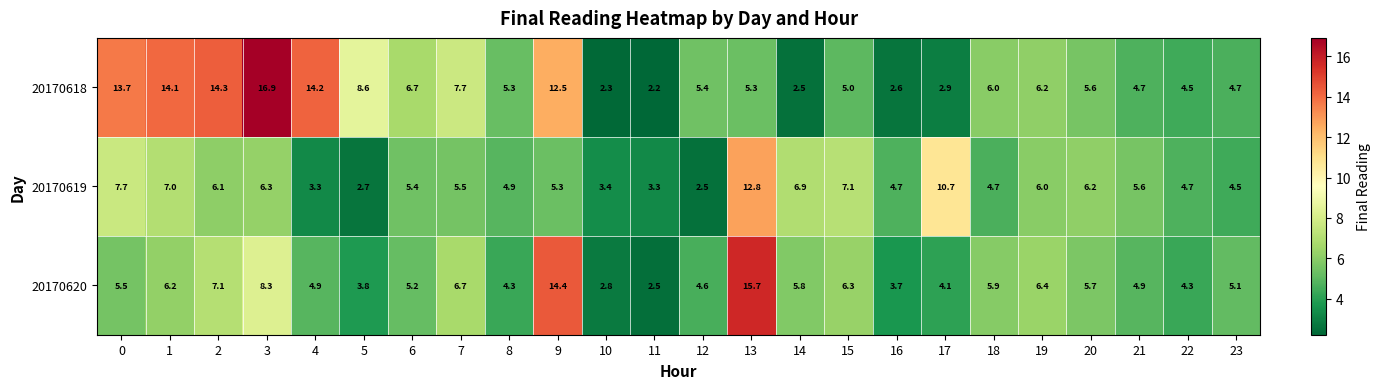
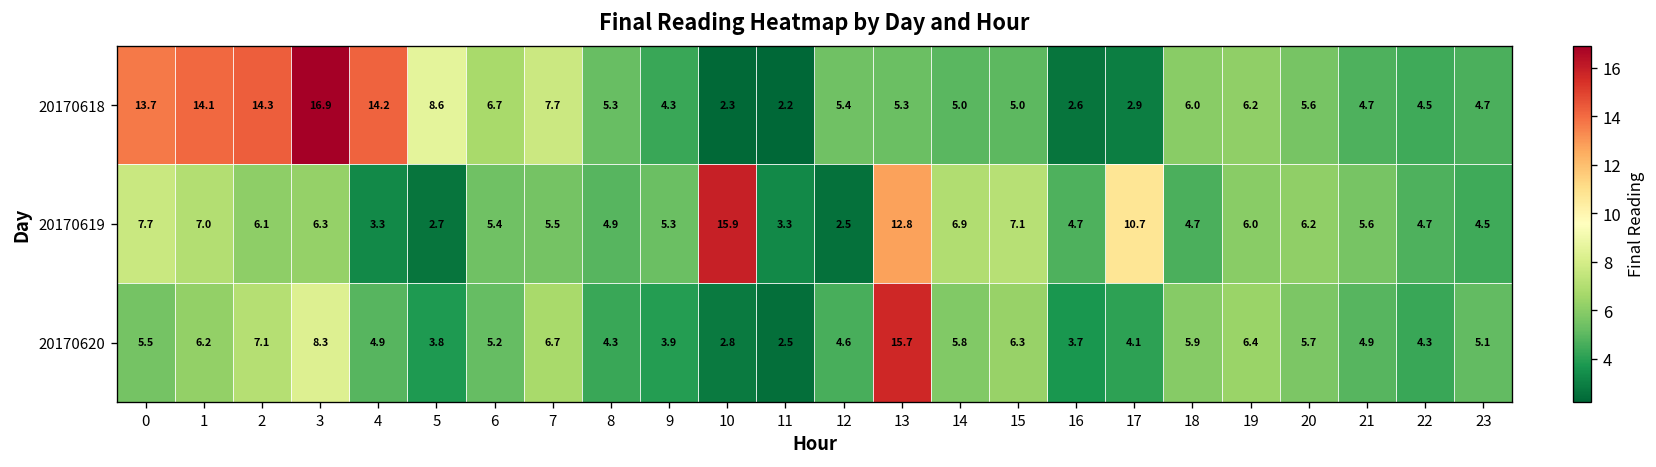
  {
    "20170618": {
      "0": 13.7,
      "1": 14.1,
      "2": 14.3,
      "3": 16.9,
      "4": 14.2,
      "5": 8.6,
      "6": 6.7,
      "7": 7.7,
      "8": 5.3,
-     "9": 12.5,
+     "9": 4.3,
      "10": 2.3,
      "11": 2.2,
      "12": 5.4,
      "13": 5.3,
-     "14": 2.5,
+     "14": 5.0,
      "15": 5.0,
      "16": 2.6,
      "17": 2.9,
      "18": 6.0,
      "19": 6.2,
      "20": 5.6,
      "21": 4.7,
      "22": 4.5,
      "23": 4.7
    },
    "20170619": {
      "0": 7.7,
      "1": 7.0,
      "2": 6.1,
      "3": 6.3,
      "4": 3.3,
      "5": 2.7,
      "6": 5.4,
      "7": 5.5,
      "8": 4.9,
      "9": 5.3,
-     "10": 3.4,
+     "10": 15.9,
      "11": 3.3,
      "12": 2.5,
      "13": 12.8,
      "14": 6.9,
      "15": 7.1,
      "16": 4.7,
      "17": 10.7,
      "18": 4.7,
      "19": 6.0,
      "20": 6.2,
      "21": 5.6,
      "22": 4.7,
      "23": 4.5
    },
    "20170620": {
      "0": 5.5,
      "1": 6.2,
      "2": 7.1,
      "3": 8.3,
      "4": 4.9,
      "5": 3.8,
      "6": 5.2,
      "7": 6.7,
      "8": 4.3,
-     "9": 14.4,
+     "9": 3.9,
      "10": 2.8,
      "11": 2.5,
      "12": 4.6,
      "13": 15.7,
      "14": 5.8,
      "15": 6.3,
      "16": 3.7,
      "17": 4.1,
      "18": 5.9,
      "19": 6.4,
      "20": 5.7,
      "21": 4.9,
      "22": 4.3,
      "23": 5.1
    }
  }
